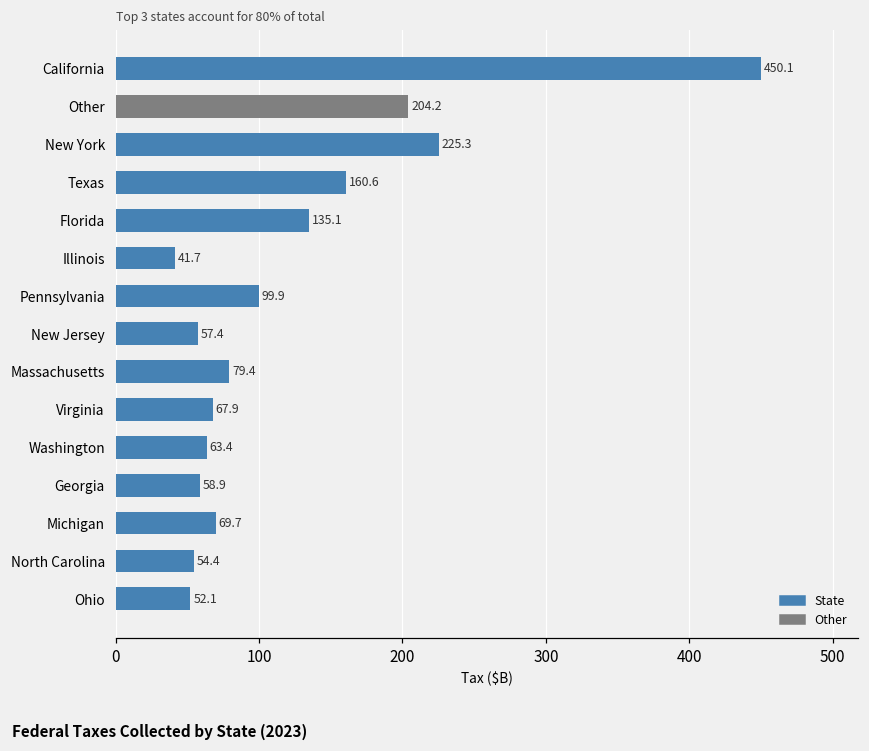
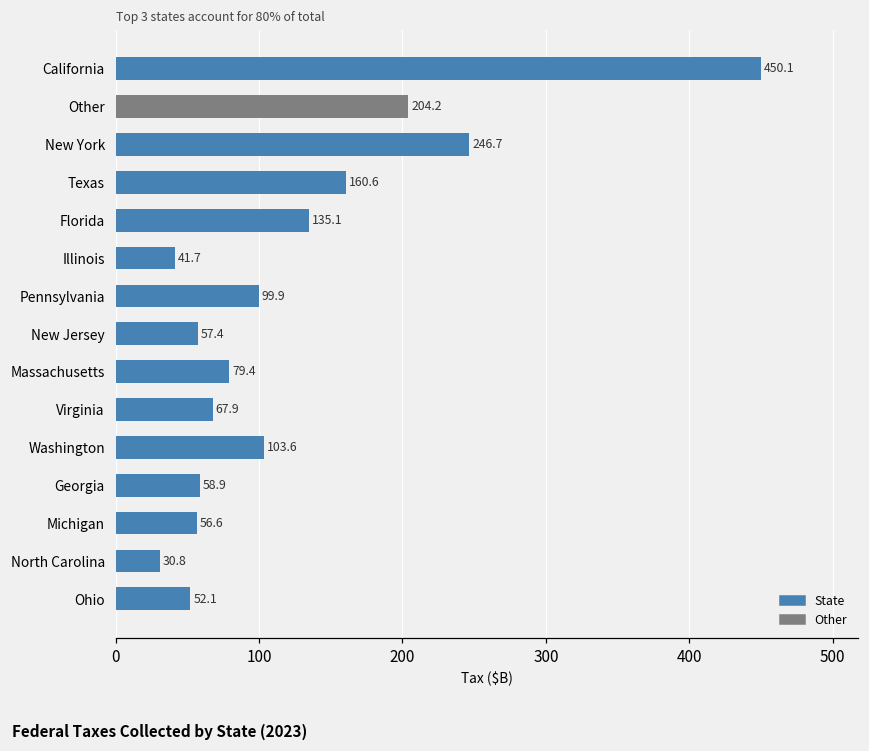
  {
    "California": 450.1,
    "Other": 204.2,
-   "New York": 225.3,
+   "New York": 246.7,
    "Texas": 160.6,
    "Florida": 135.1,
    "Illinois": 41.7,
    "Pennsylvania": 99.9,
    "New Jersey": 57.4,
    "Massachusetts": 79.4,
    "Virginia": 67.9,
-   "Washington": 63.4,
+   "Washington": 103.6,
    "Georgia": 58.9,
-   "Michigan": 69.7,
-   "North Carolina": 54.4,
+   "Michigan": 56.6,
+   "North Carolina": 30.8,
    "Ohio": 52.1
  }
